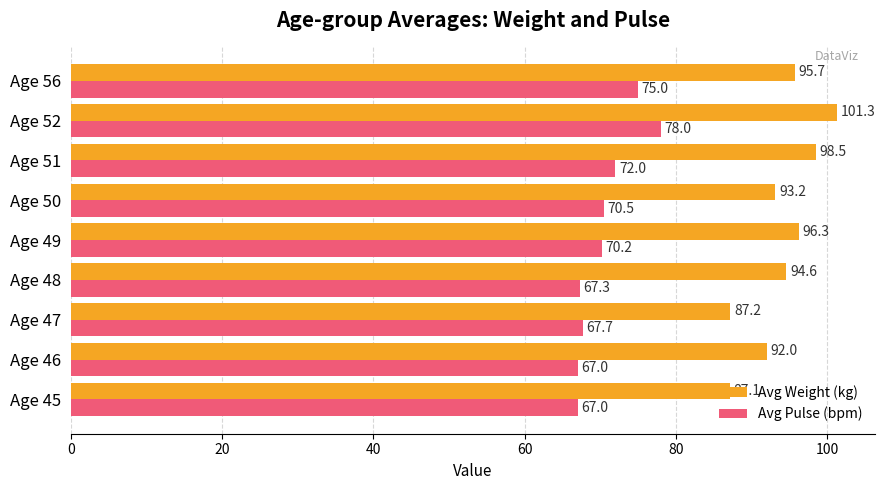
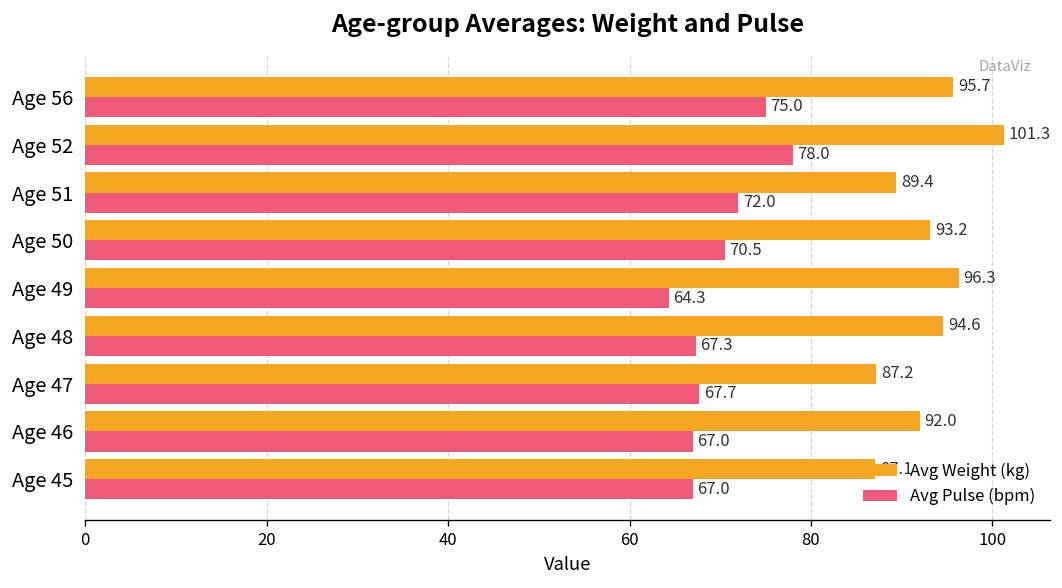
  {
    "Avg Weight (kg)": {
      "Age 56": 95.7,
      "Age 52": 101.3,
-     "Age 51": 98.5,
+     "Age 51": 89.4,
      "Age 50": 93.2,
      "Age 49": 96.3,
      "Age 48": 94.6,
      "Age 47": 87.2,
      "Age 46": 92.0,
      "Age 45": 87.1
    },
    "Avg Pulse (bpm)": {
      "Age 56": 75.0,
      "Age 52": 78.0,
      "Age 51": 72.0,
      "Age 50": 70.5,
-     "Age 49": 70.2,
+     "Age 49": 64.3,
      "Age 48": 67.3,
      "Age 47": 67.7,
      "Age 46": 67.0,
      "Age 45": 67.0
    }
  }
